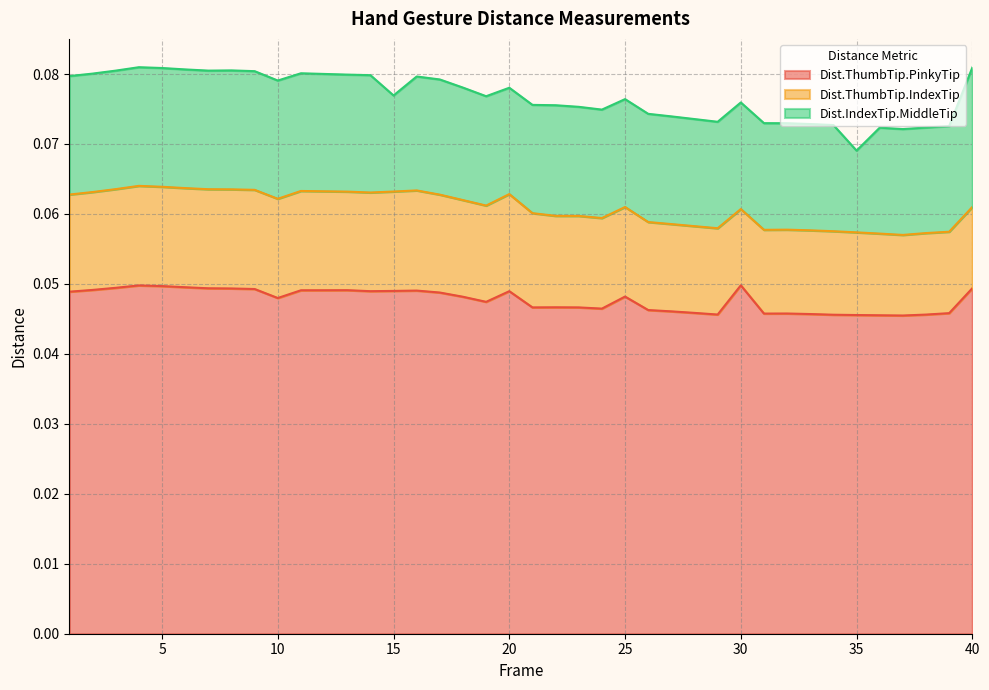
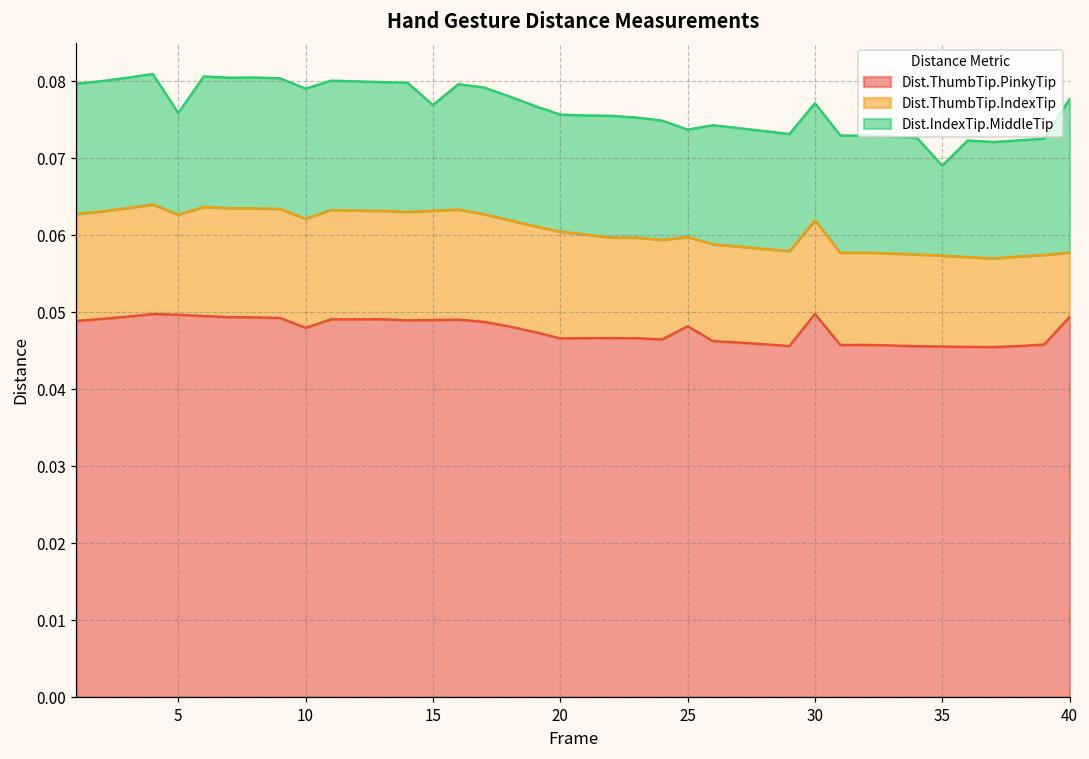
  {
    "Dist.ThumbTip.PinkyTip": {
      "5": 0.050,
      "10": 0.048,
      "15": 0.049,
-     "20": 0.049,
+     "20": 0.047,
      "25": 0.048,
      "30": 0.050,
      "35": 0.046,
      "40": 0.049
    },
    "Dist.ThumbTip.IndexTip": {
-     "5": 0.014,
+     "5": 0.013,
      "10": 0.014,
      "15": 0.014,
      "20": 0.014,
-     "25": 0.013,
-     "30": 0.011,
+     "25": 0.012,
+     "30": 0.012,
      "35": 0.012,
-     "40": 0.012
+     "40": 0.008
    },
    "Dist.IndexTip.MiddleTip": {
-     "5": 0.017,
+     "5": 0.013,
      "10": 0.017,
      "15": 0.014,
      "20": 0.015,
-     "25": 0.015,
+     "25": 0.014,
      "30": 0.015,
      "35": 0.012,
      "40": 0.020
    }
  }
